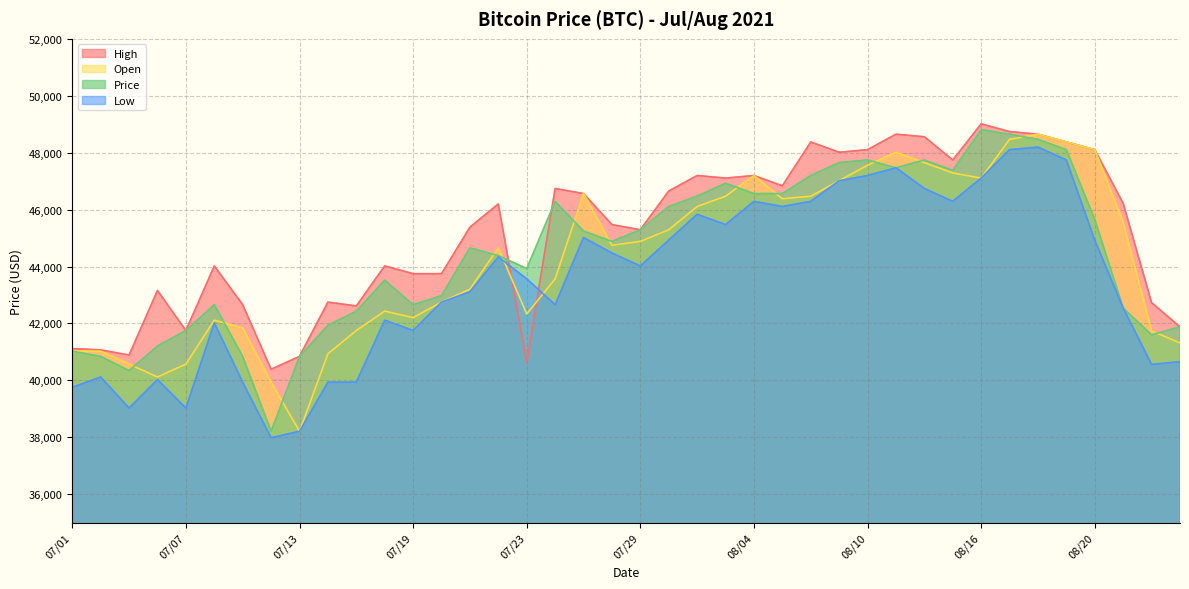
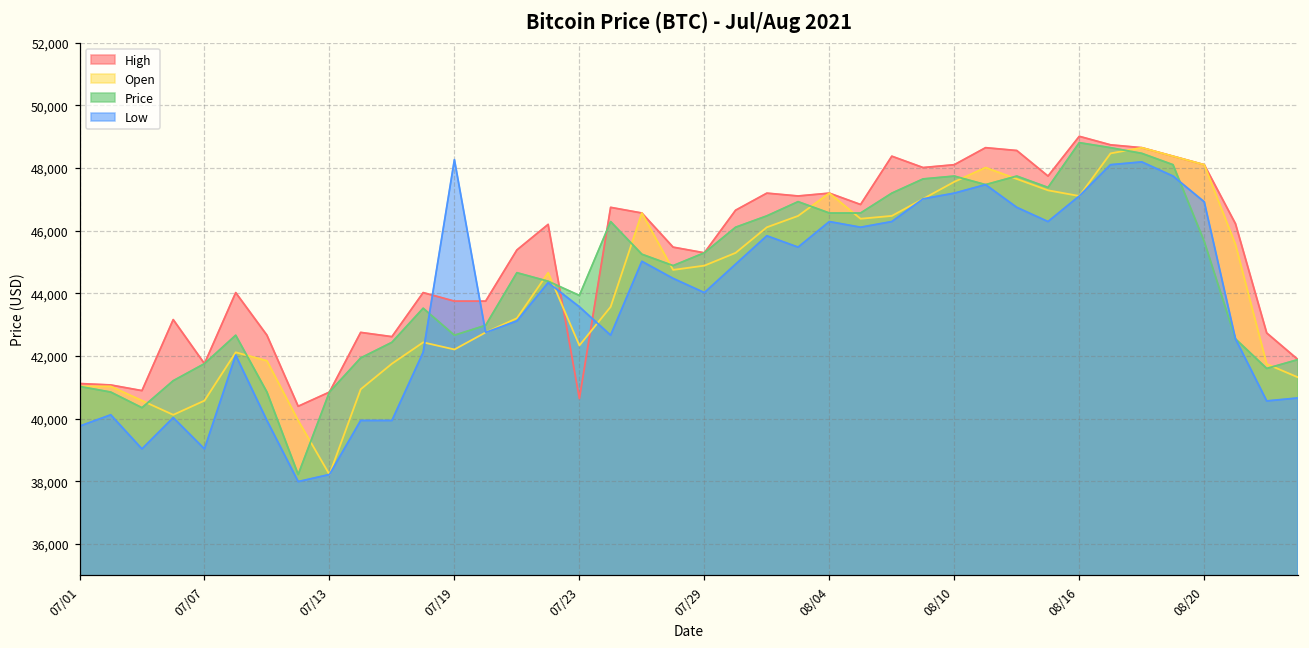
  {
    "High": {
      "07/01": "41,100",
      "07/19": "43,700",
      "07/23": "40,600",
      "08/10": "48,100",
      "08/16": "49,000"
    },
    "Open": {
      "07/07": "40,600",
      "07/19": "42,200",
      "07/23": "42,300",
      "07/29": "44,900",
      "08/10": "47,600"
    },
    "Price": {
      "07/19": "42,700",
      "07/23": "43,900",
      "08/04": "46,600",
      "08/10": "47,700",
      "08/16": "48,800",
      "08/20": "45,700"
    },
    "Low": {
      "07/01": "39,800",
      "07/07": "39,000",
-     "07/19": "41,800",
+     "07/19": "48,300",
      "07/23": "43,600",
      "07/29": "44,000",
      "08/04": "46,300",
      "08/10": "47,200",
-     "08/20": "44,900"
+     "08/20": "46,900"
    }
  }
